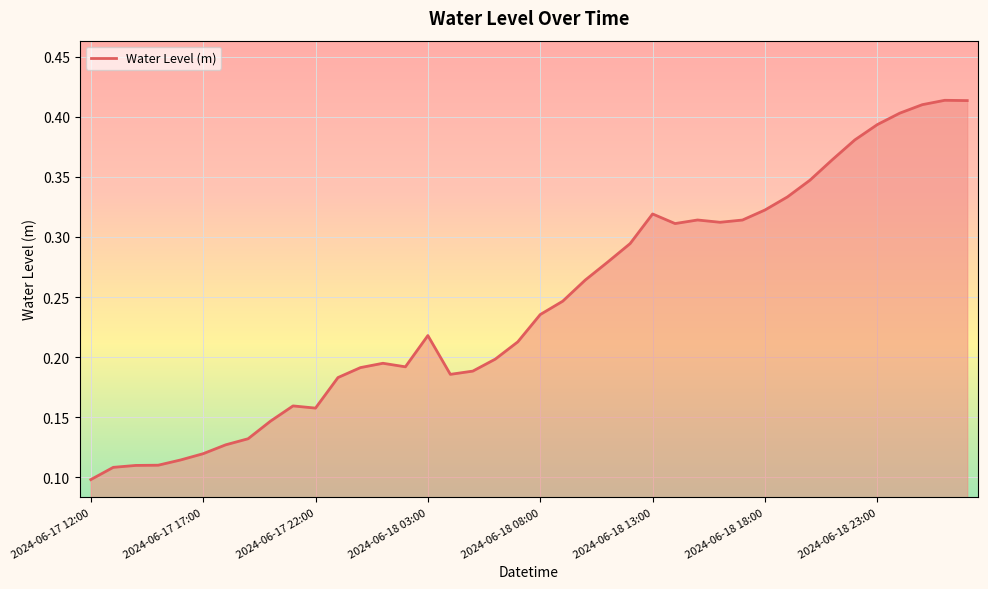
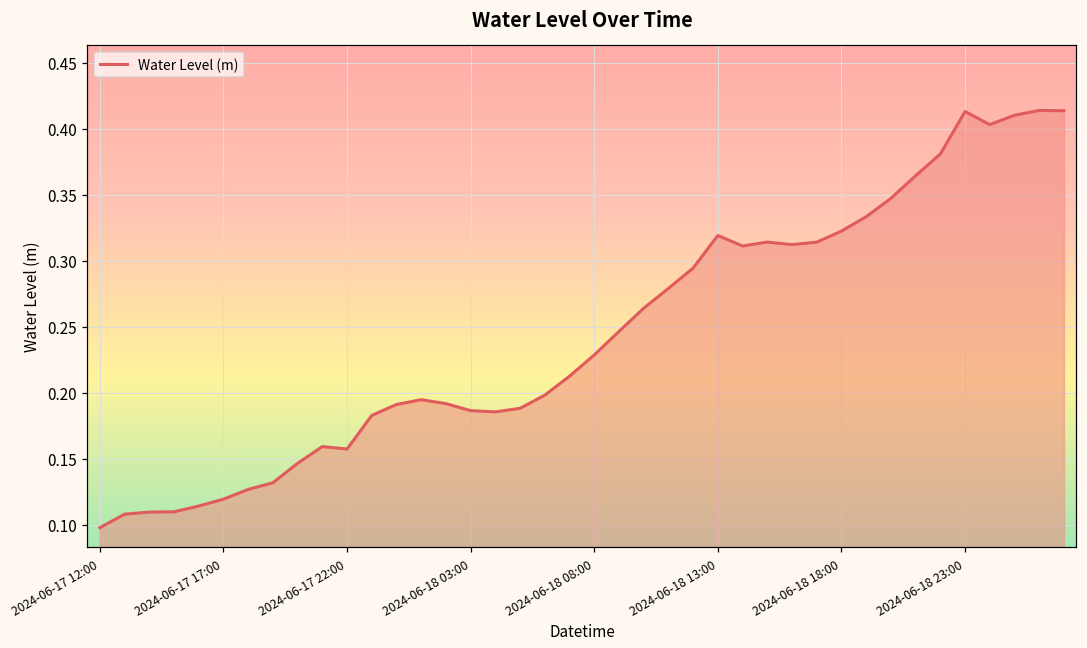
  {
    "2024-06-17 12:00": 0.098,
    "2024-06-17 17:00": 0.119,
    "2024-06-17 22:00": 0.157,
-   "2024-06-18 03:00": 0.218,
-   "2024-06-18 08:00": 0.235,
+   "2024-06-18 03:00": 0.187,
+   "2024-06-18 08:00": 0.229,
    "2024-06-18 13:00": 0.319,
    "2024-06-18 18:00": 0.322,
-   "2024-06-18 23:00": 0.394
+   "2024-06-18 23:00": 0.413
  }
